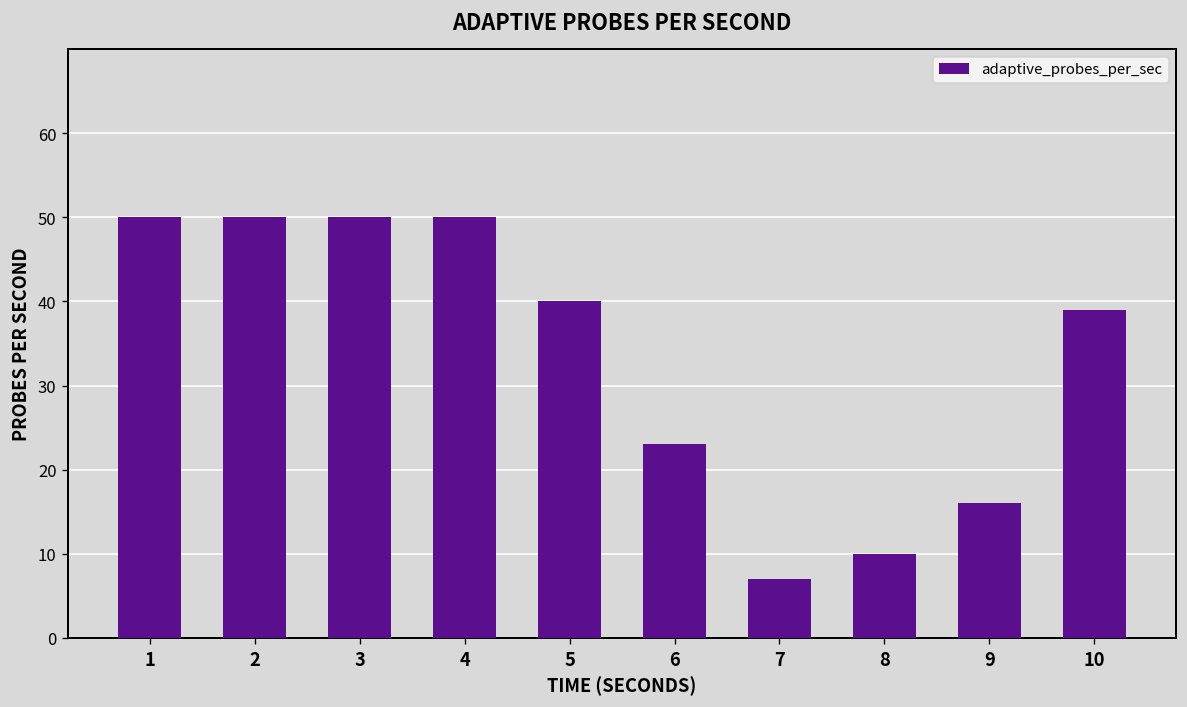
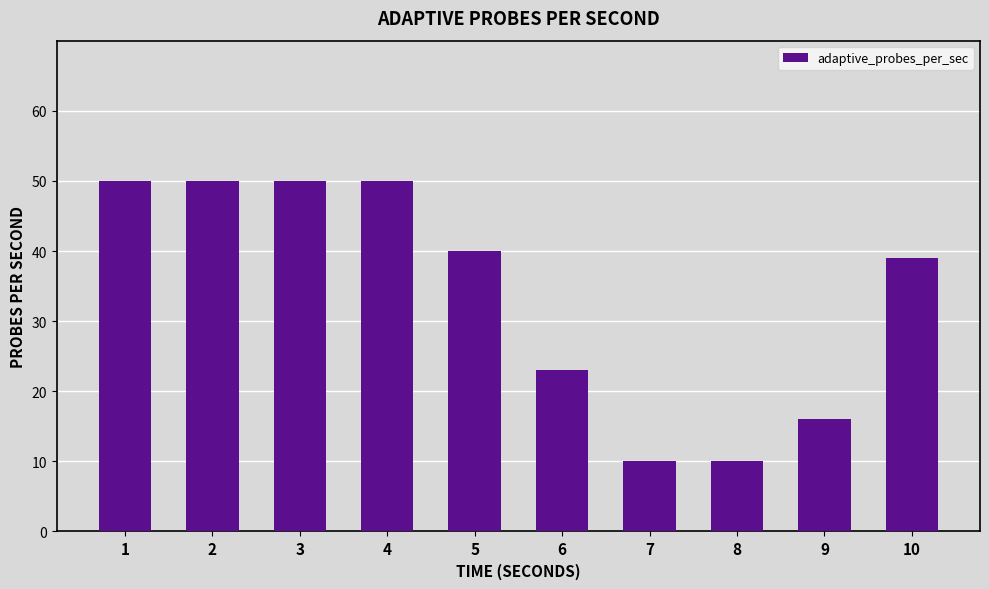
  {
    "1": 50,
    "2": 50,
    "3": 50,
    "4": 50,
    "5": 40,
    "6": 23,
-   "7": 7,
+   "7": 10,
    "8": 10,
    "9": 16,
    "10": 39
  }
